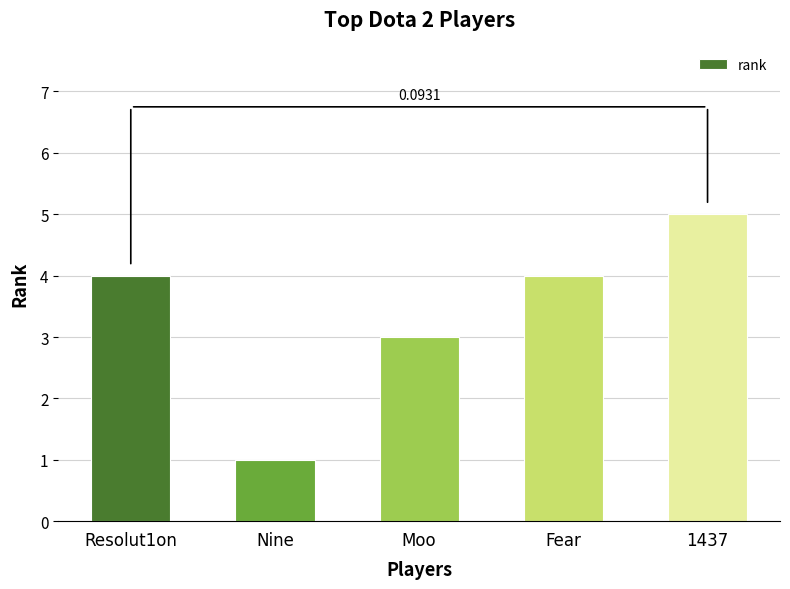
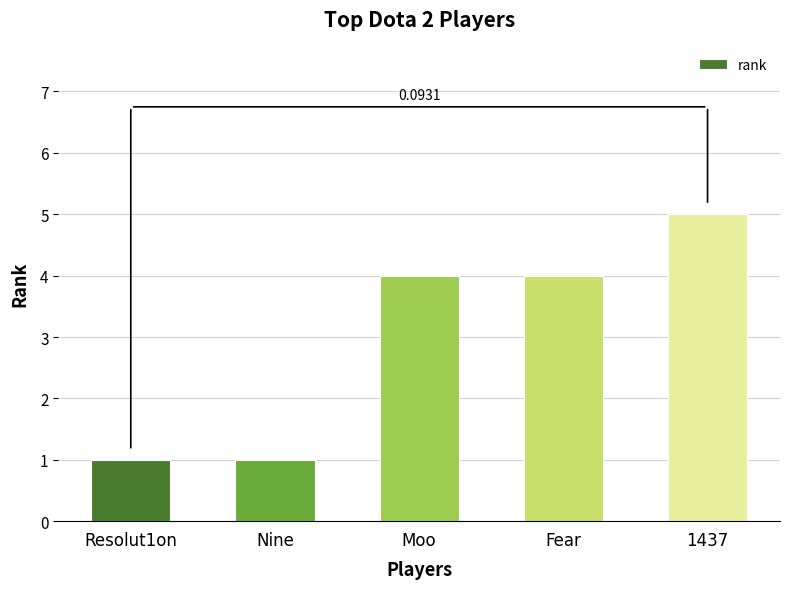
  {
-   "Resolut1on": 4,
+   "Resolut1on": 1,
    "Nine": 1,
-   "Moo": 3,
+   "Moo": 4,
    "Fear": 4,
    "1437": 5
  }
